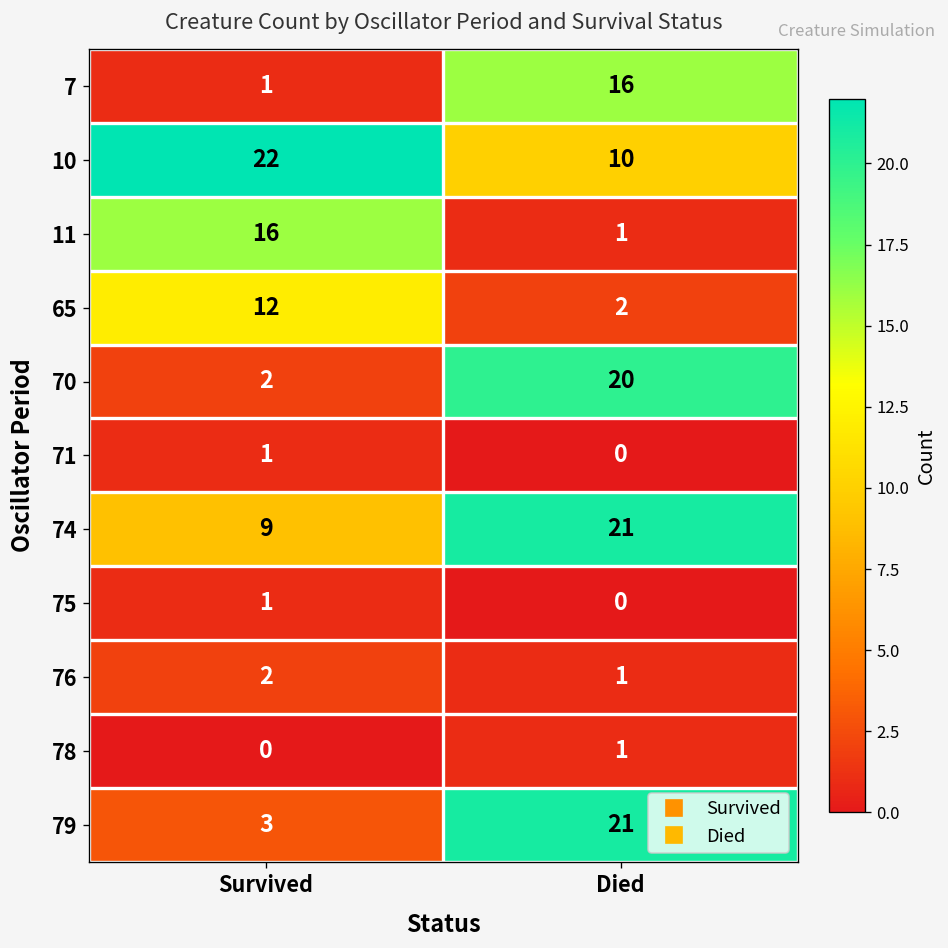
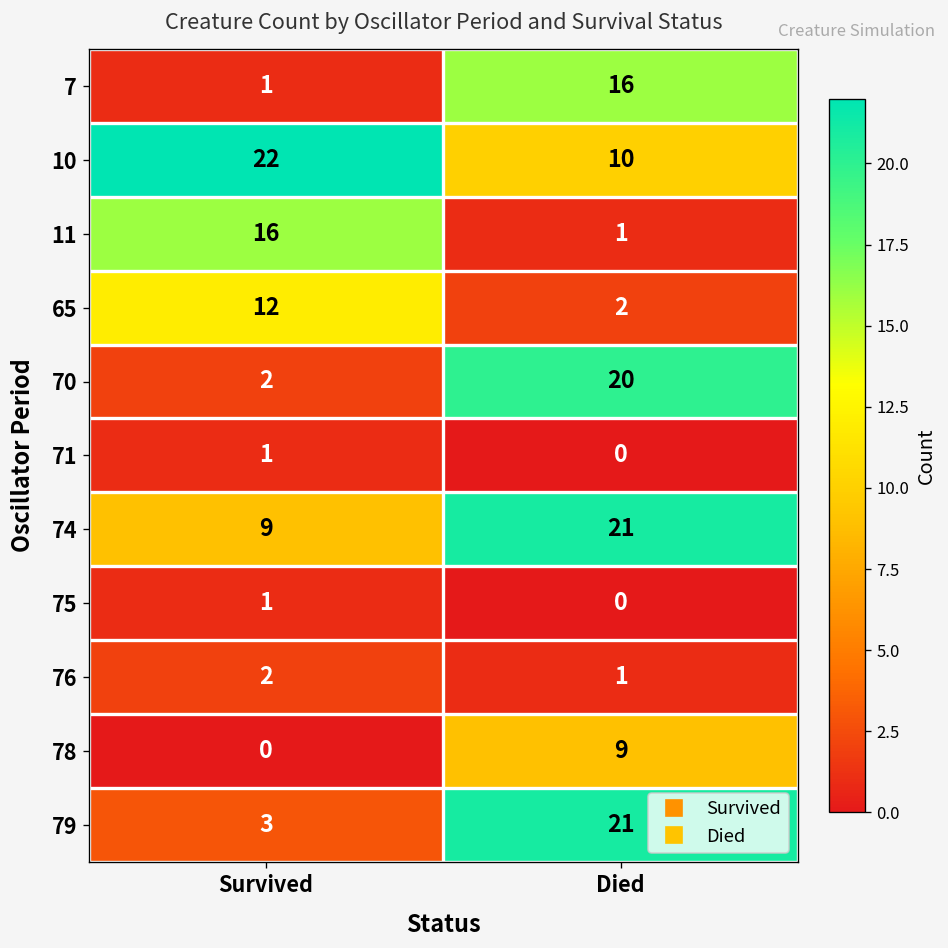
  {
    "7": {
      "Survived": 1,
      "Died": 16
    },
    "10": {
      "Survived": 22,
      "Died": 10
    },
    "11": {
      "Survived": 16,
      "Died": 1
    },
    "65": {
      "Survived": 12,
      "Died": 2
    },
    "70": {
      "Survived": 2,
      "Died": 20
    },
    "71": {
      "Survived": 1,
      "Died": 0
    },
    "74": {
      "Survived": 9,
      "Died": 21
    },
    "75": {
      "Survived": 1,
      "Died": 0
    },
    "76": {
      "Survived": 2,
      "Died": 1
    },
    "78": {
      "Survived": 0,
-     "Died": 1
+     "Died": 9
    },
    "79": {
      "Survived": 3,
      "Died": 21
    }
  }
